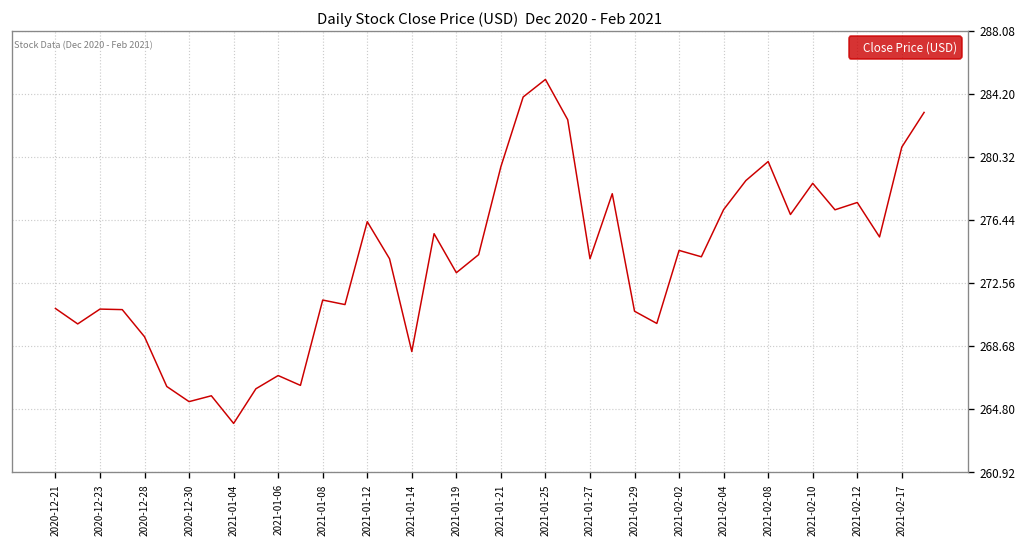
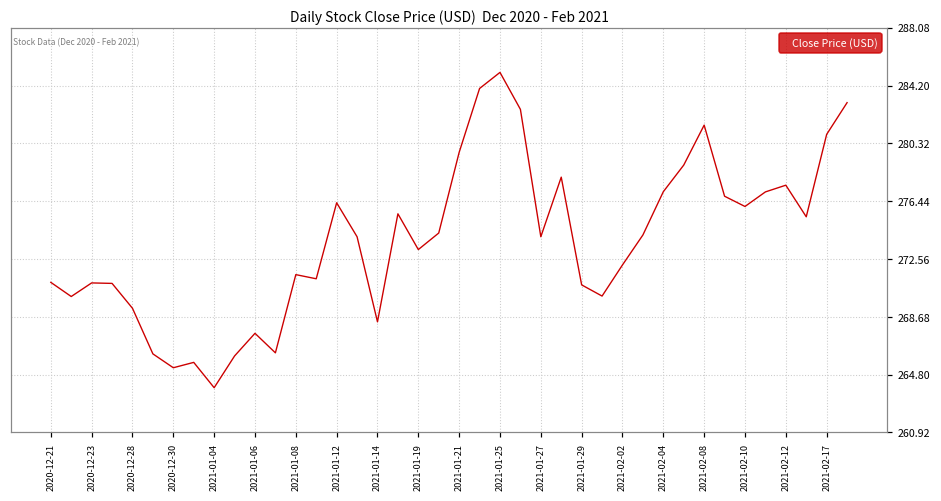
  {
    "2020-12-21": 271.0,
    "2020-12-23": 271.0,
    "2020-12-28": 269.3,
    "2020-12-30": 265.3,
    "2021-01-04": 263.9,
-   "2021-01-06": 266.9,
+   "2021-01-06": 267.6,
    "2021-01-08": 271.5,
    "2021-01-12": 276.3,
    "2021-01-14": 268.3,
    "2021-01-19": 273.2,
    "2021-01-21": 279.7,
    "2021-01-25": 285.1,
    "2021-01-27": 274.0,
    "2021-01-29": 270.8,
-   "2021-02-02": 274.6,
+   "2021-02-02": 272.2,
    "2021-02-04": 277.1,
-   "2021-02-08": 280.0,
-   "2021-02-10": 278.7,
+   "2021-02-08": 281.5,
+   "2021-02-10": 276.1,
    "2021-02-12": 277.5,
    "2021-02-17": 280.9
  }
